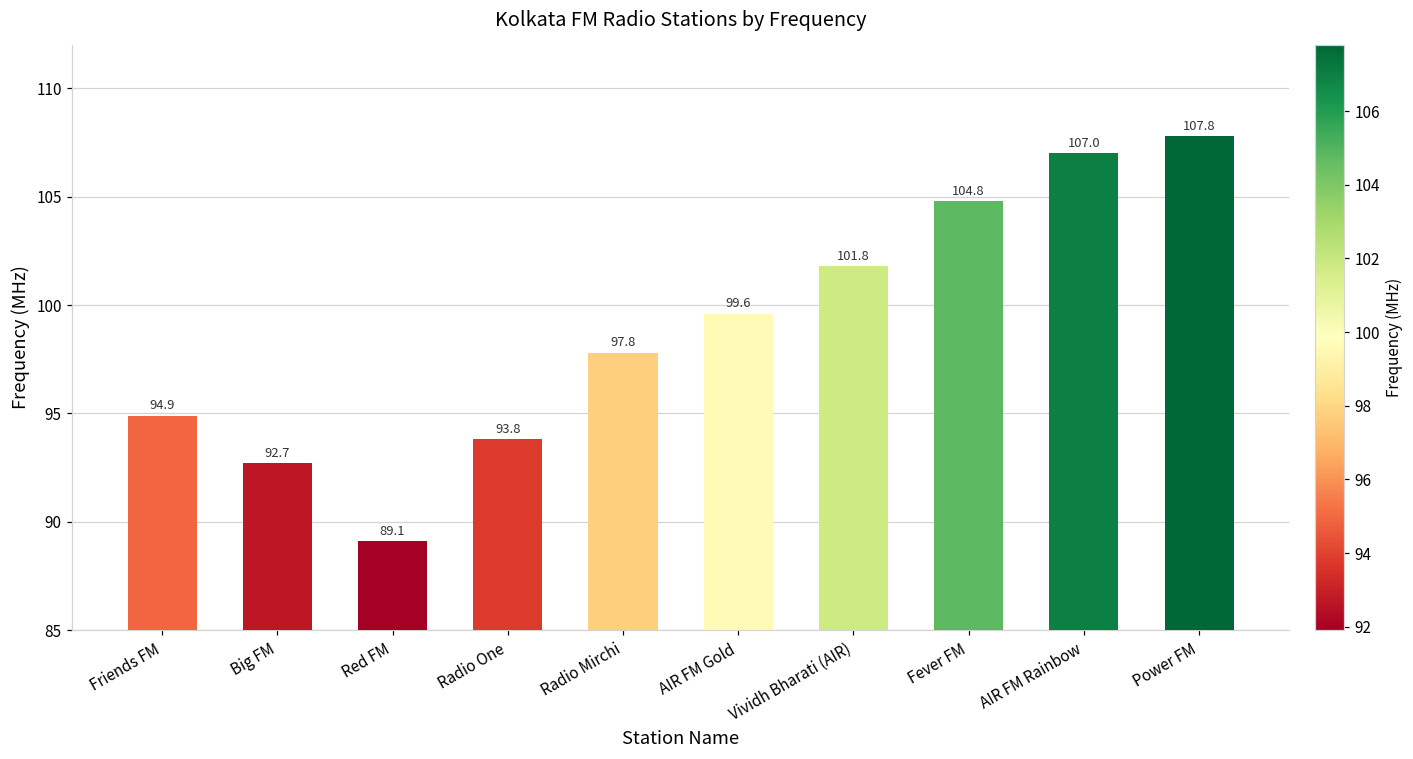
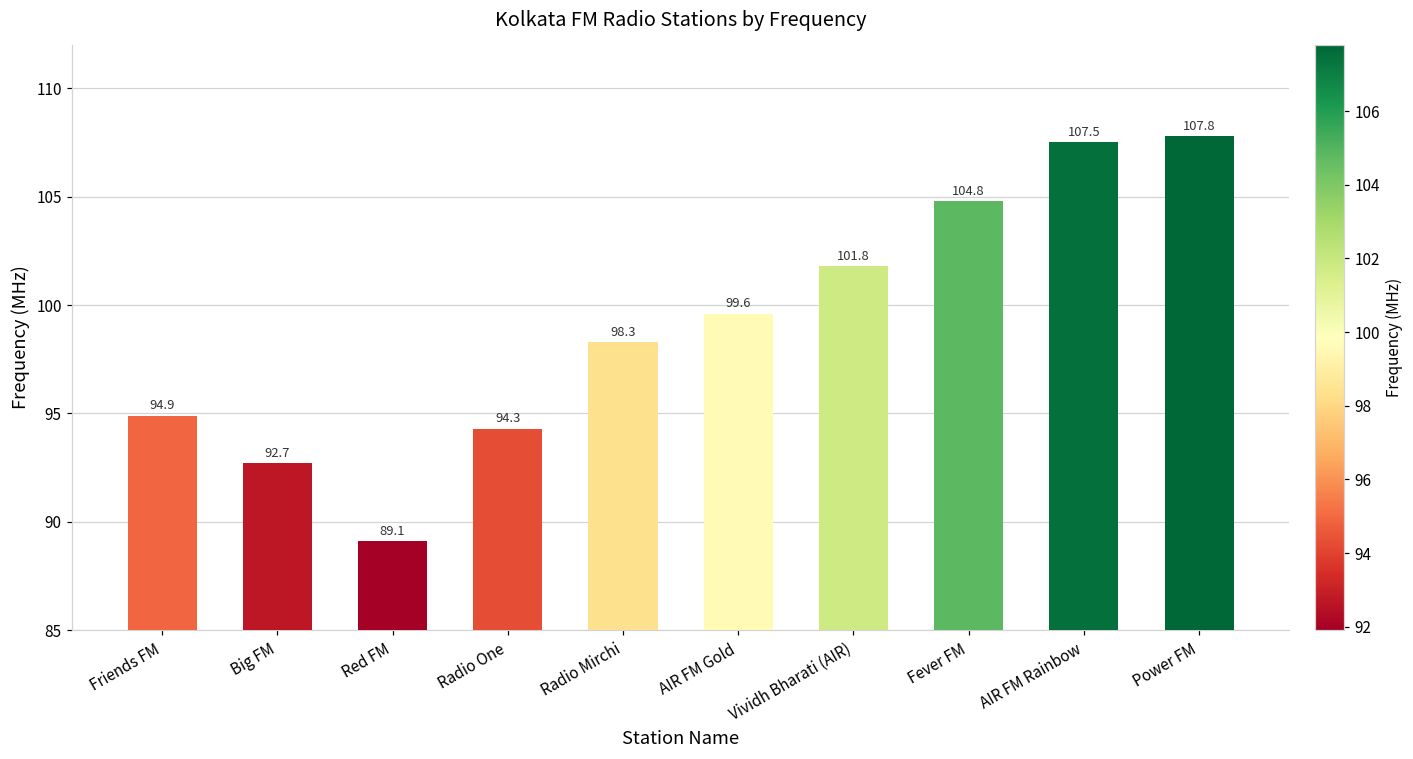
  {
    "Friends FM": 94.9,
    "Big FM": 92.7,
    "Red FM": 89.1,
-   "Radio One": 93.8,
-   "Radio Mirchi": 97.8,
+   "Radio One": 94.3,
+   "Radio Mirchi": 98.3,
    "AIR FM Gold": 99.6,
    "Vividh Bharati (AIR)": 101.8,
    "Fever FM": 104.8,
-   "AIR FM Rainbow": 107.0,
+   "AIR FM Rainbow": 107.5,
    "Power FM": 107.8
  }
